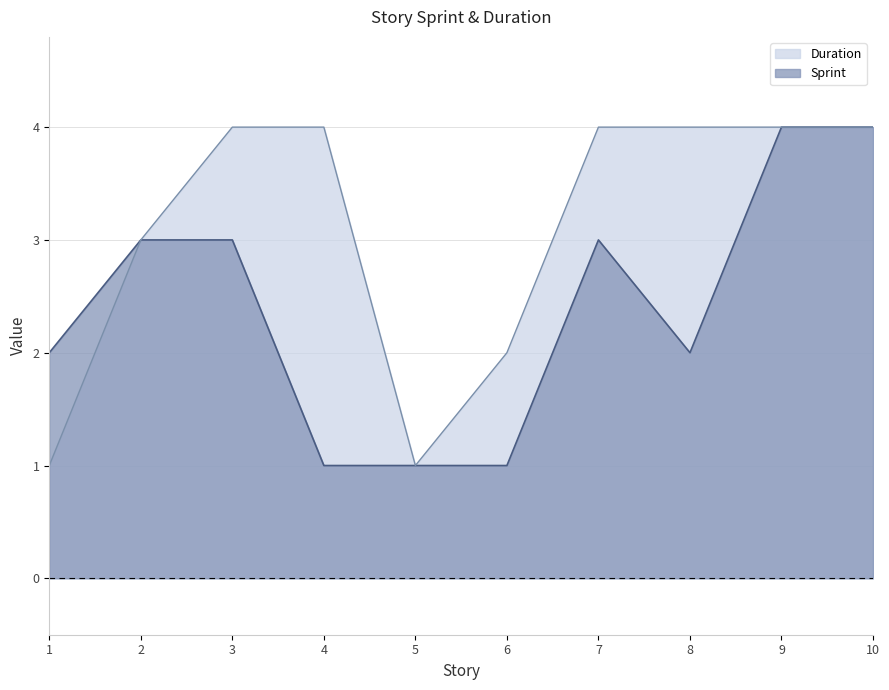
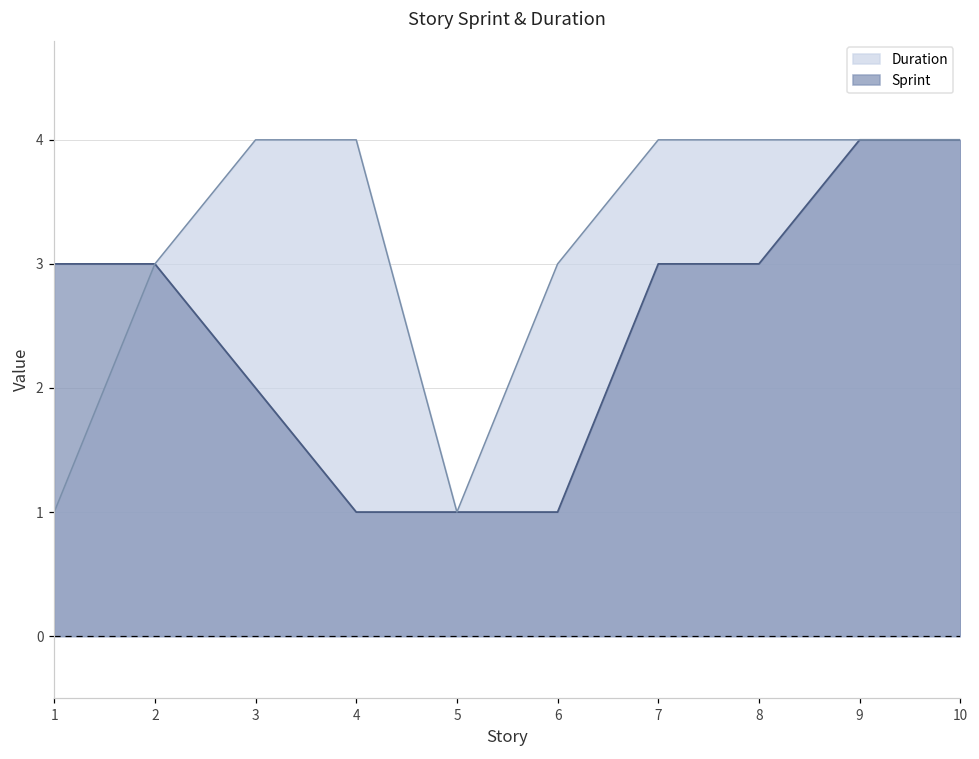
  {
    "Duration": {
      "1": 1,
      "3": 4,
      "4": 4,
-     "6": 2,
+     "6": 3,
      "7": 4,
      "8": 4
    },
    "Sprint": {
-     "1": 2,
-     "3": 3,
+     "1": 3,
+     "3": 2,
      "4": 1,
      "6": 1,
      "7": 3,
-     "8": 2
+     "8": 3
    }
  }
